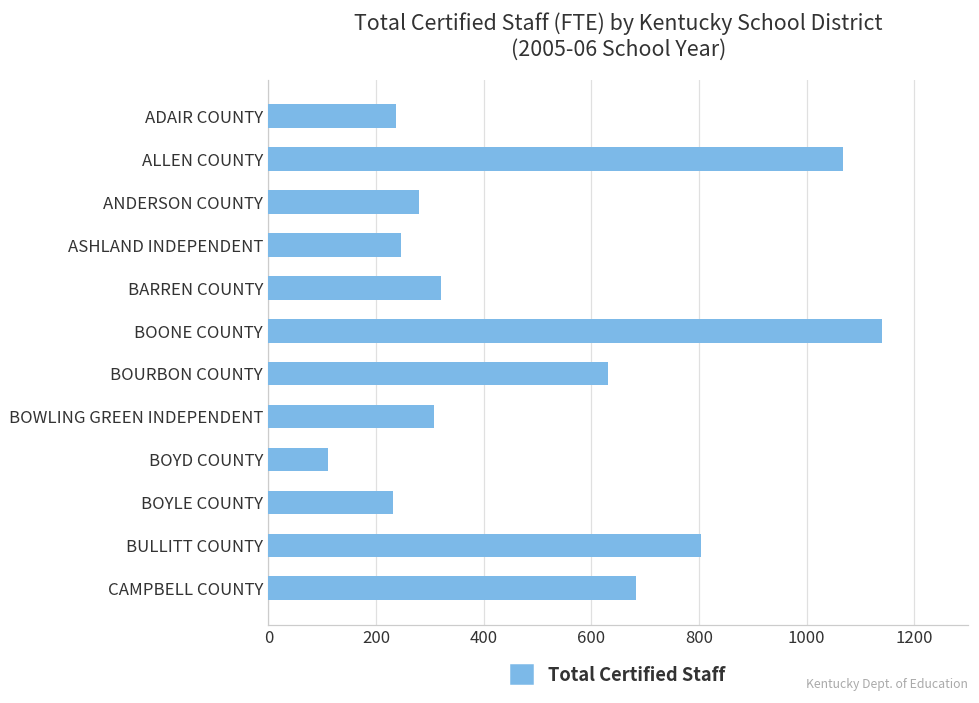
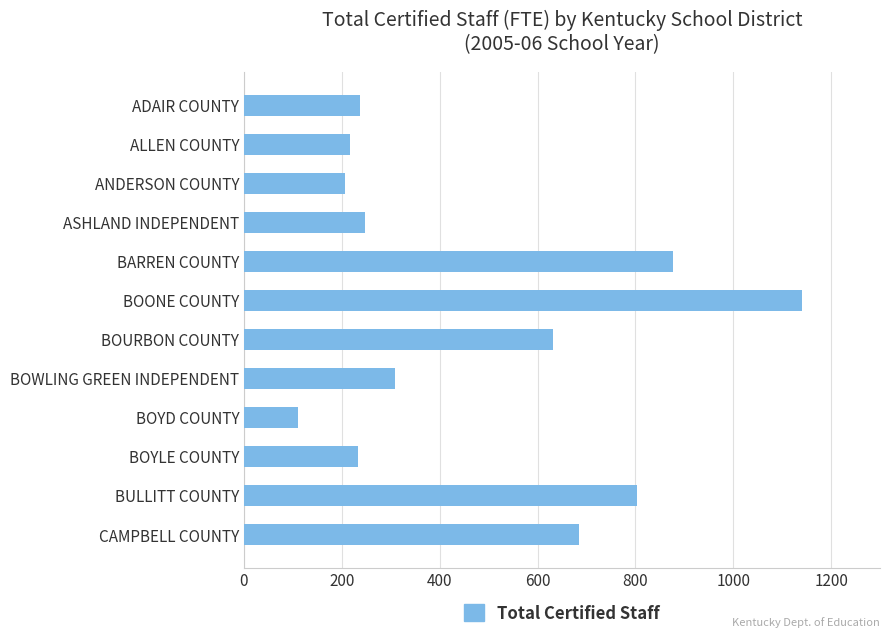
  {
    "ADAIR COUNTY": 240,
-   "ALLEN COUNTY": 1070,
-   "ANDERSON COUNTY": 280,
+   "ALLEN COUNTY": 220,
+   "ANDERSON COUNTY": 210,
    "ASHLAND INDEPENDENT": 250,
-   "BARREN COUNTY": 320,
+   "BARREN COUNTY": 880,
    "BOONE COUNTY": 1140,
    "BOURBON COUNTY": 630,
    "BOWLING GREEN INDEPENDENT": 310,
    "BOYD COUNTY": 110,
    "BOYLE COUNTY": 230,
    "BULLITT COUNTY": 800,
    "CAMPBELL COUNTY": 680
  }
